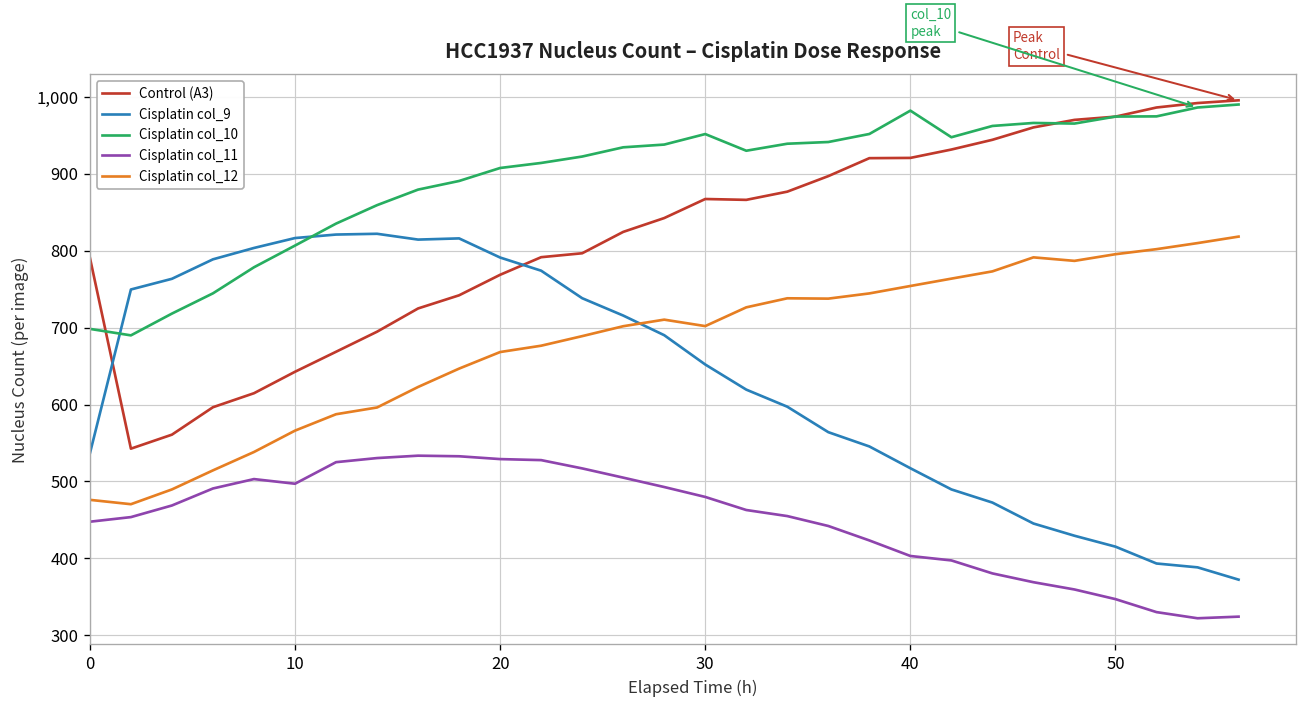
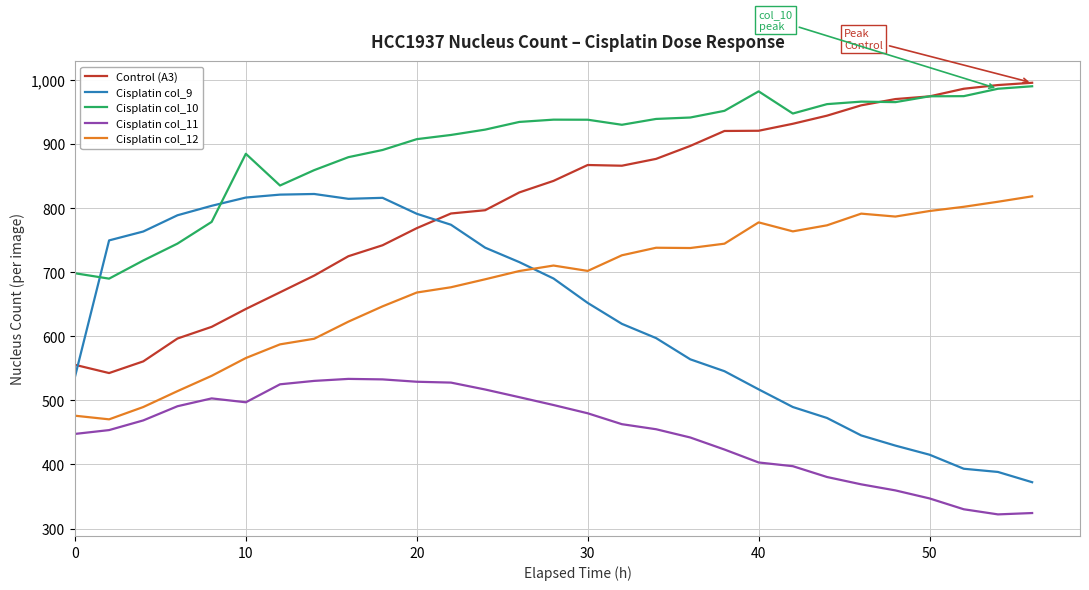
  {
    "Control (A3)": {
-     "0": 790,
+     "0": 560,
      "10": 640,
      "20": 770,
      "30": 870,
      "40": 920
    },
    "Cisplatin col_9": {
      "0": 540,
      "10": 820,
      "20": 790,
      "30": 650,
      "40": 520,
      "50": 420
    },
    "Cisplatin col_10": {
      "0": 700,
-     "10": 810,
+     "10": 880,
      "20": 910,
-     "30": 950,
+     "30": 940,
      "40": 980
    },
    "Cisplatin col_11": {
      "0": 450,
      "10": 500,
      "20": 530,
      "30": 480,
      "40": 400,
      "50": 350
    },
    "Cisplatin col_12": {
      "0": 480,
      "10": 570,
      "20": 670,
      "30": 700,
-     "40": 750,
+     "40": 780,
      "50": 800
    }
  }
